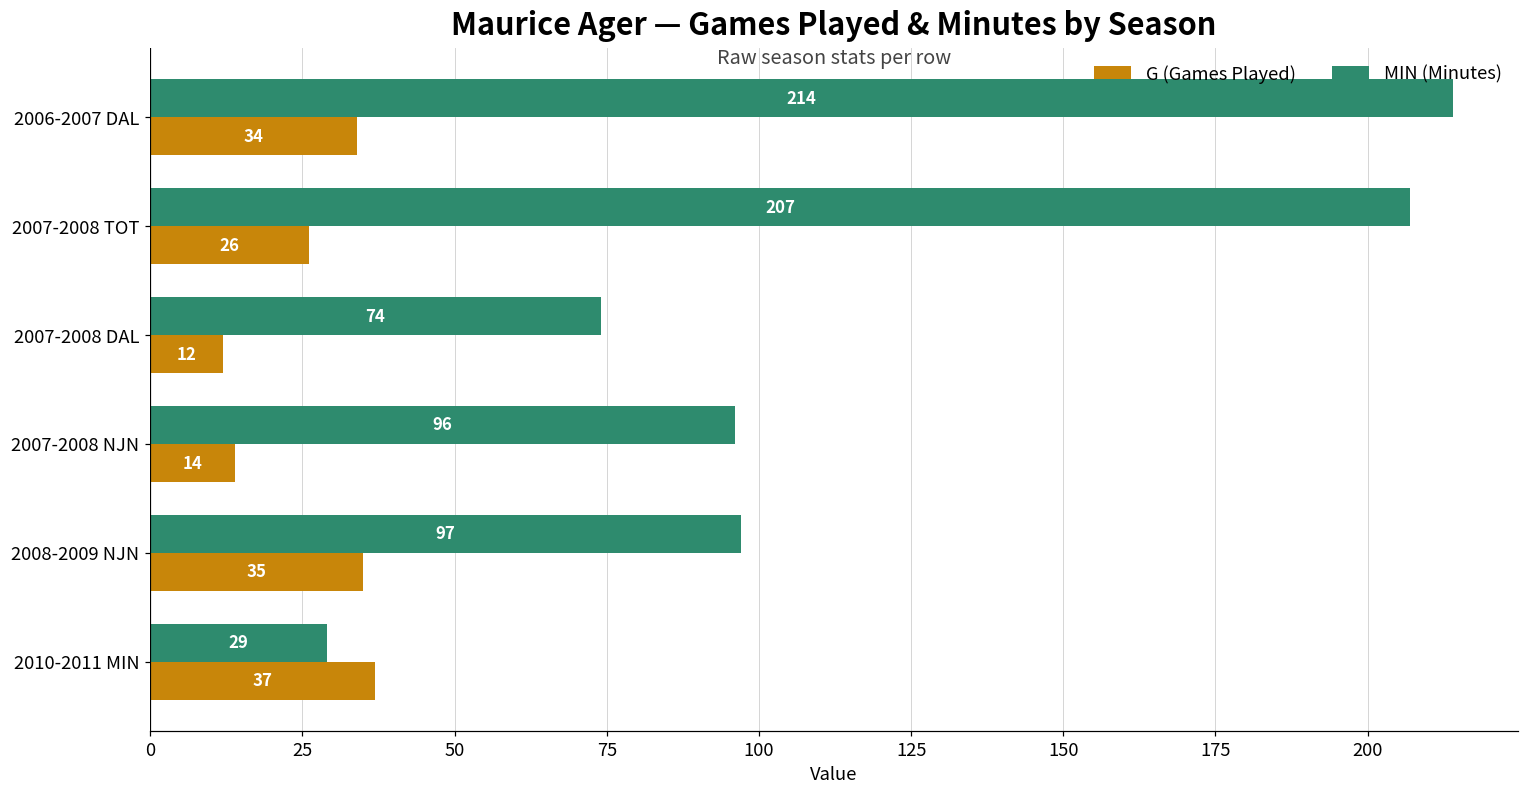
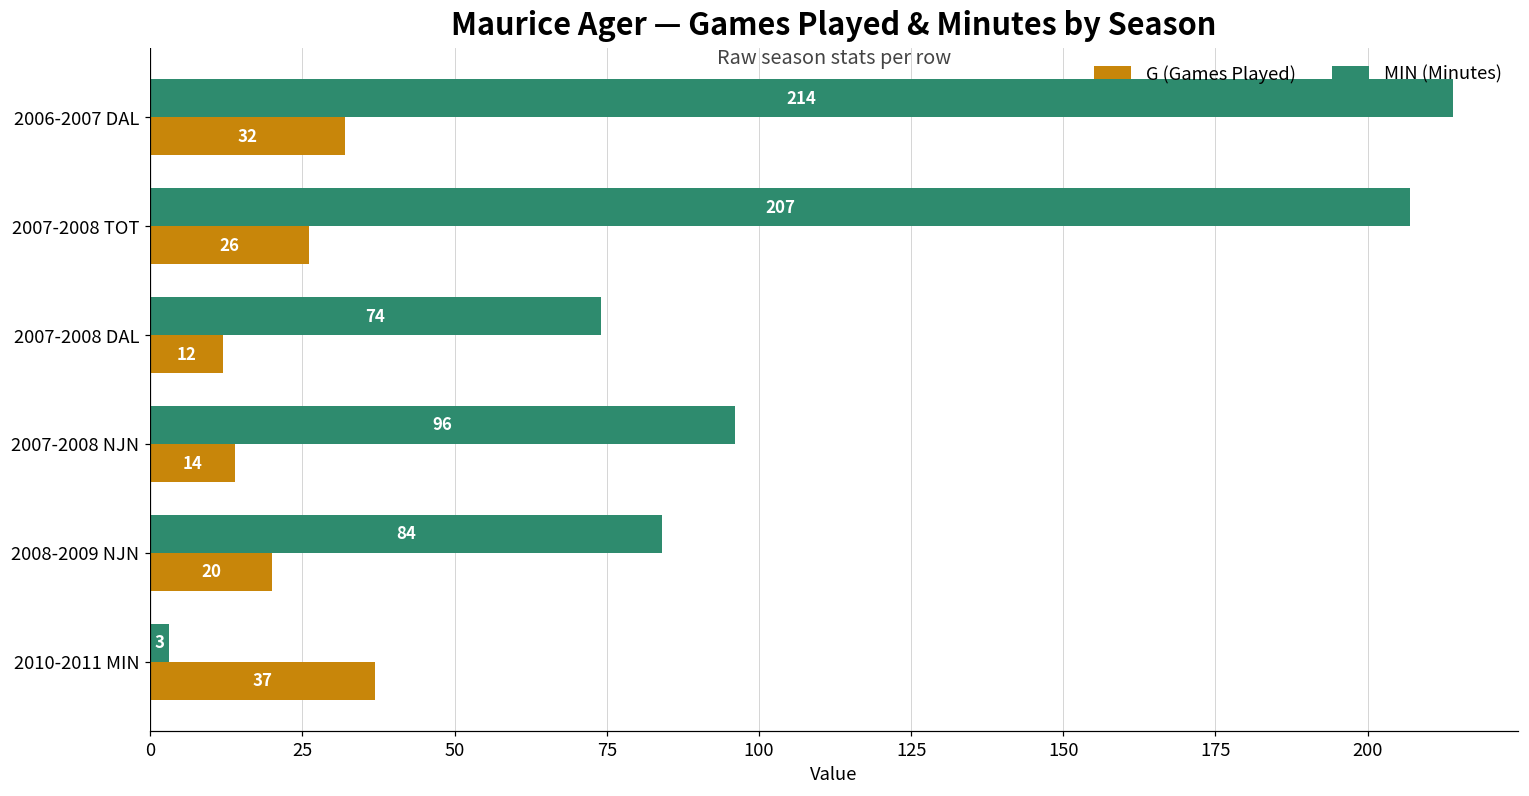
  {
    "G (Games Played)": {
-     "2006-2007 DAL": 34,
+     "2006-2007 DAL": 32,
      "2007-2008 TOT": 26,
      "2007-2008 DAL": 12,
      "2007-2008 NJN": 14,
-     "2008-2009 NJN": 35,
+     "2008-2009 NJN": 20,
      "2010-2011 MIN": 37
    },
    "MIN (Minutes)": {
      "2006-2007 DAL": 214,
      "2007-2008 TOT": 207,
      "2007-2008 DAL": 74,
      "2007-2008 NJN": 96,
-     "2008-2009 NJN": 97,
-     "2010-2011 MIN": 29
+     "2008-2009 NJN": 84,
+     "2010-2011 MIN": 3
    }
  }
